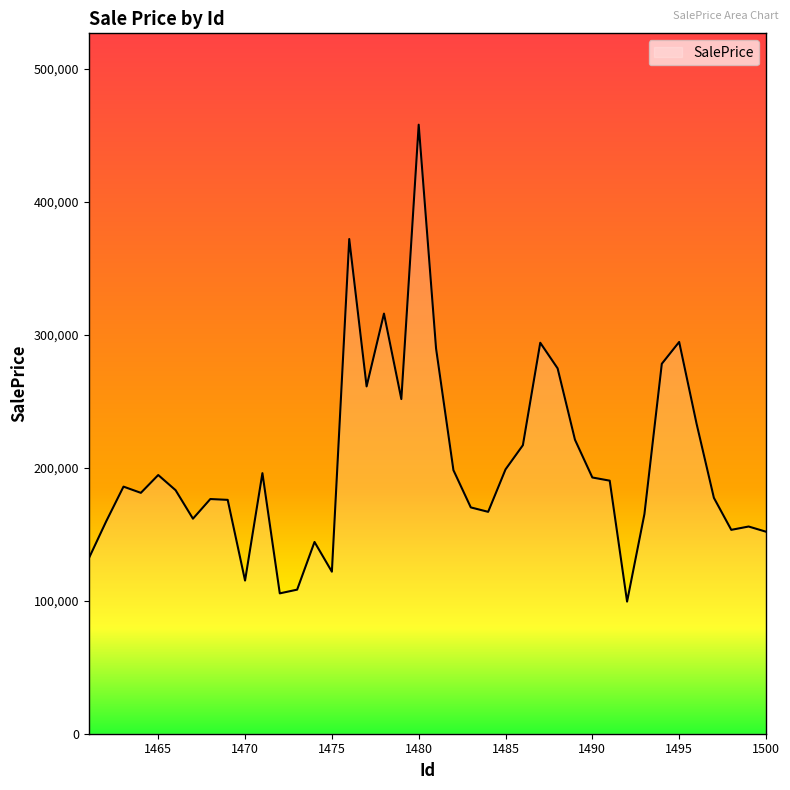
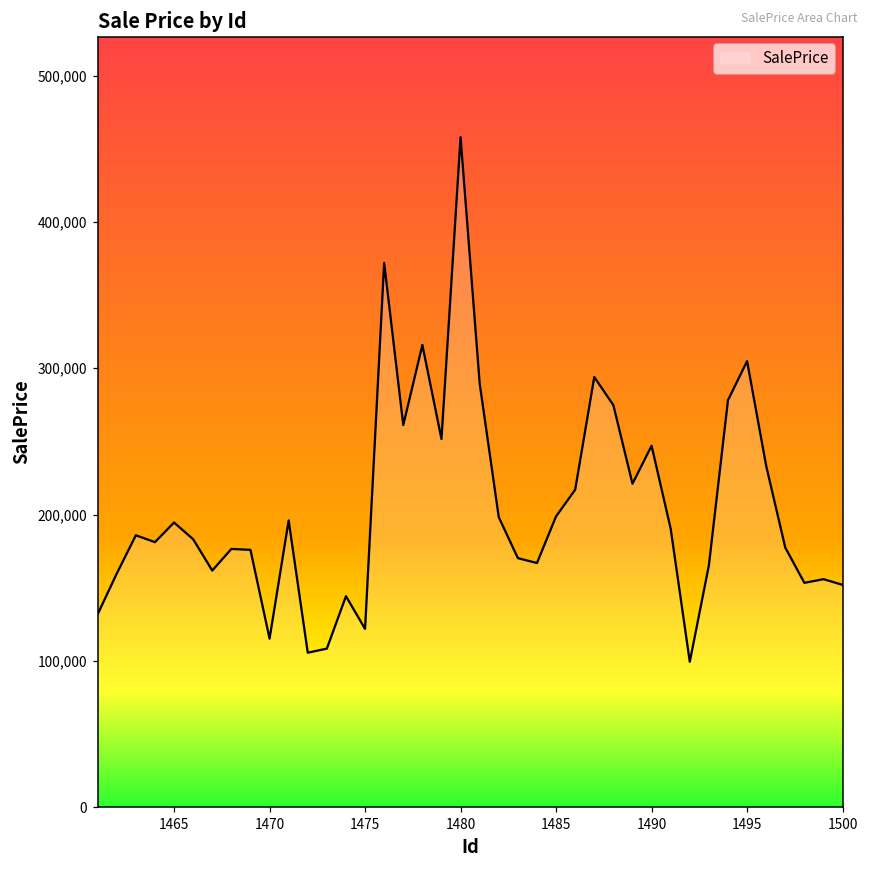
  {
    "1465": "195,000",
    "1470": "115,000",
    "1475": "122,000",
    "1480": "458,000",
    "1485": "199,000",
-   "1490": "193,000",
-   "1495": "295,000",
+   "1490": "247,000",
+   "1495": "305,000",
    "1500": "152,000"
  }
